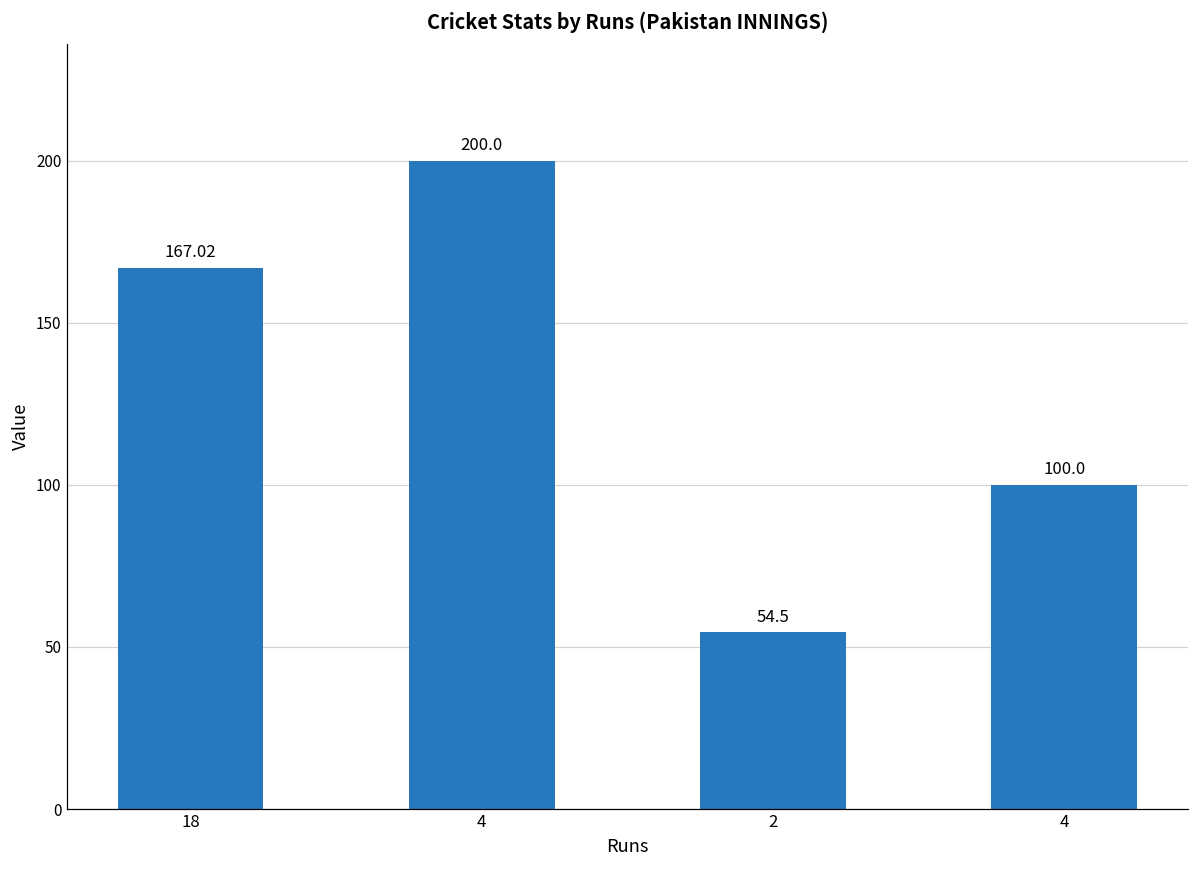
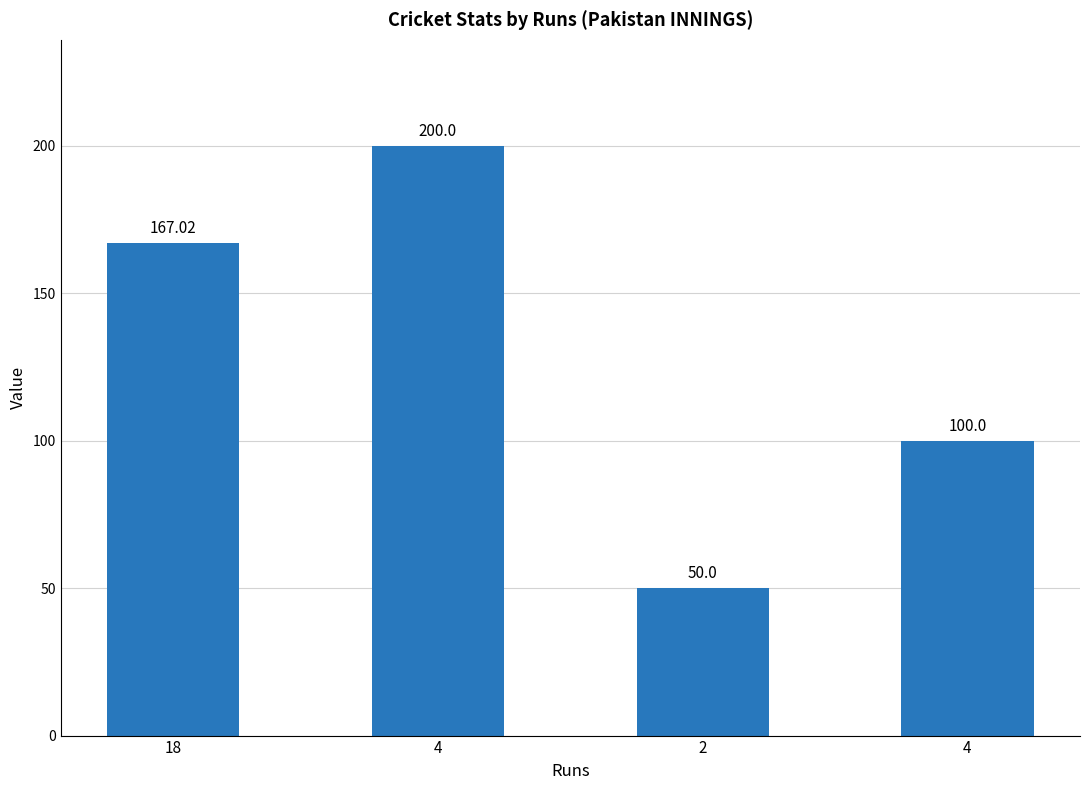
  {
    "18": 167.02,
-   "2": 54.5
+   "2": 50.0
  }
